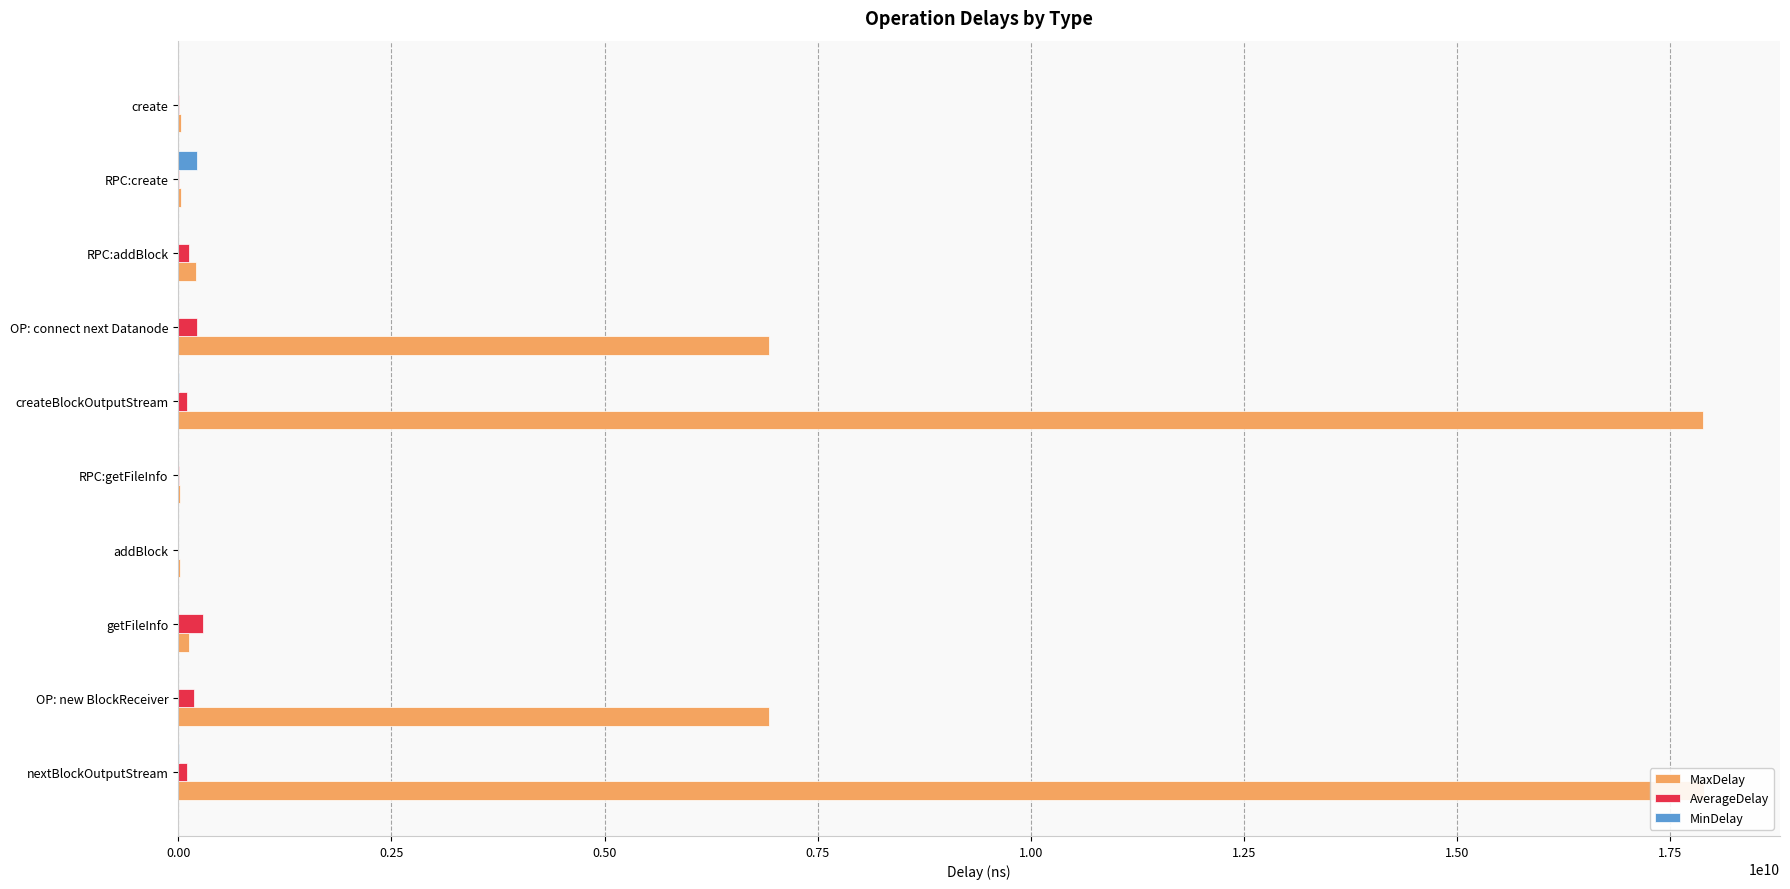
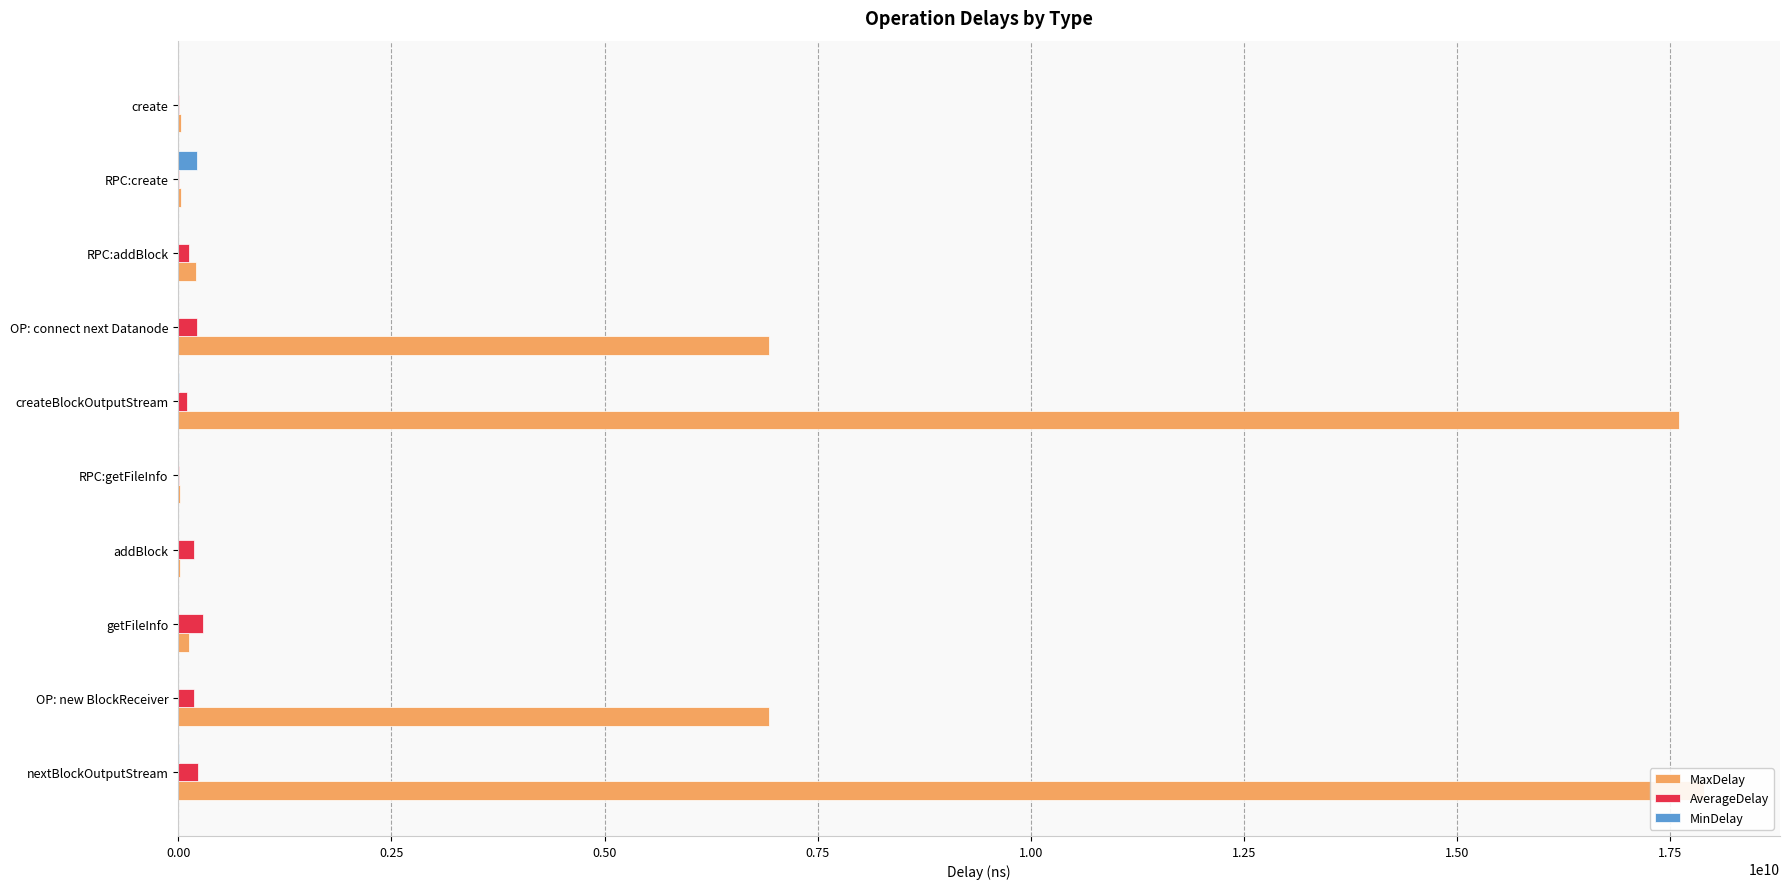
  {
    "MaxDelay": {
      "RPC:create": 0,
      "RPC:addBlock": 200000000,
      "OP: connect next Datanode": 6900000000,
-     "createBlockOutputStream": 17900000000,
+     "createBlockOutputStream": 17600000000,
      "getFileInfo": 100000000,
      "OP: new BlockReceiver": 6900000000
    },
    "AverageDelay": {
      "RPC:addBlock": 100000000,
      "OP: connect next Datanode": 200000000,
      "createBlockOutputStream": 100000000,
-     "addBlock": 0,
+     "addBlock": 200000000,
      "getFileInfo": 300000000,
      "OP: new BlockReceiver": 200000000,
-     "nextBlockOutputStream": 100000000
+     "nextBlockOutputStream": 200000000
    },
    "MinDelay": {
      "RPC:create": 200000000,
      "addBlock": 0,
      "getFileInfo": 0
    }
  }
